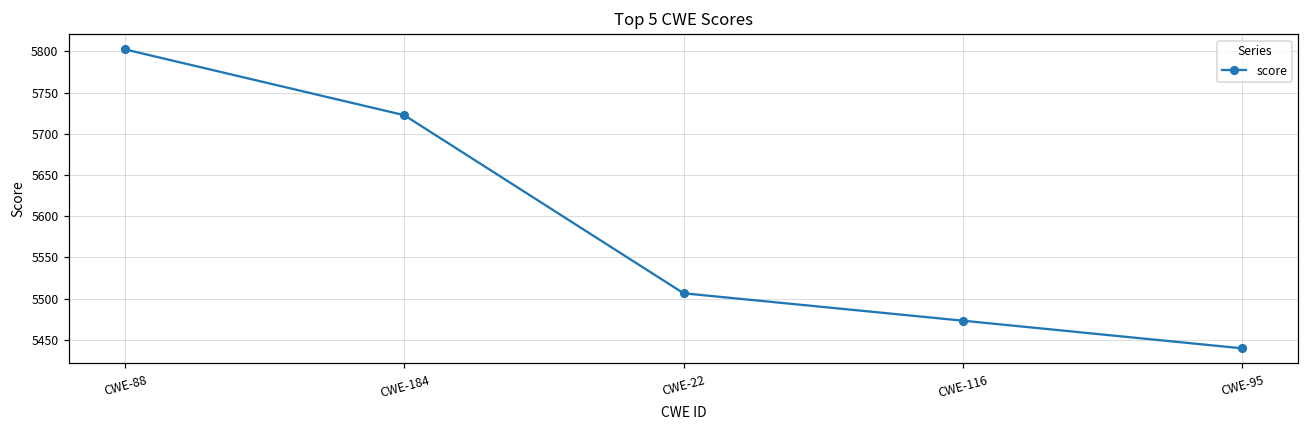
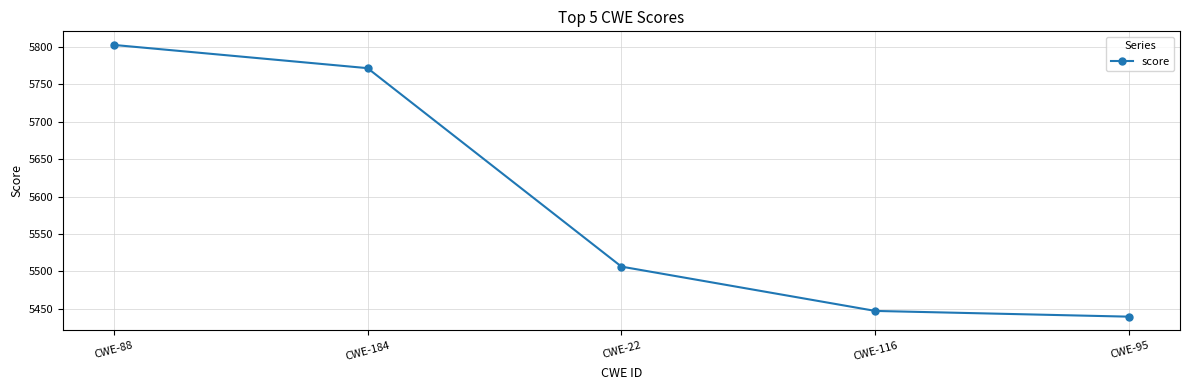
  {
    "CWE-88": 5800,
-   "CWE-184": 5720,
+   "CWE-184": 5770,
    "CWE-22": 5510,
-   "CWE-116": 5470,
+   "CWE-116": 5450,
    "CWE-95": 5440
  }
